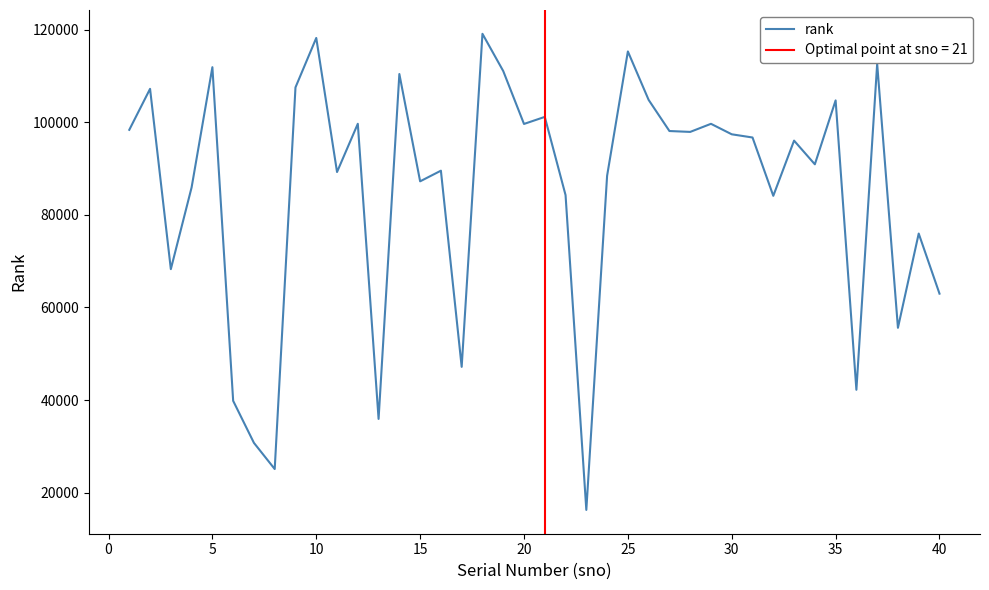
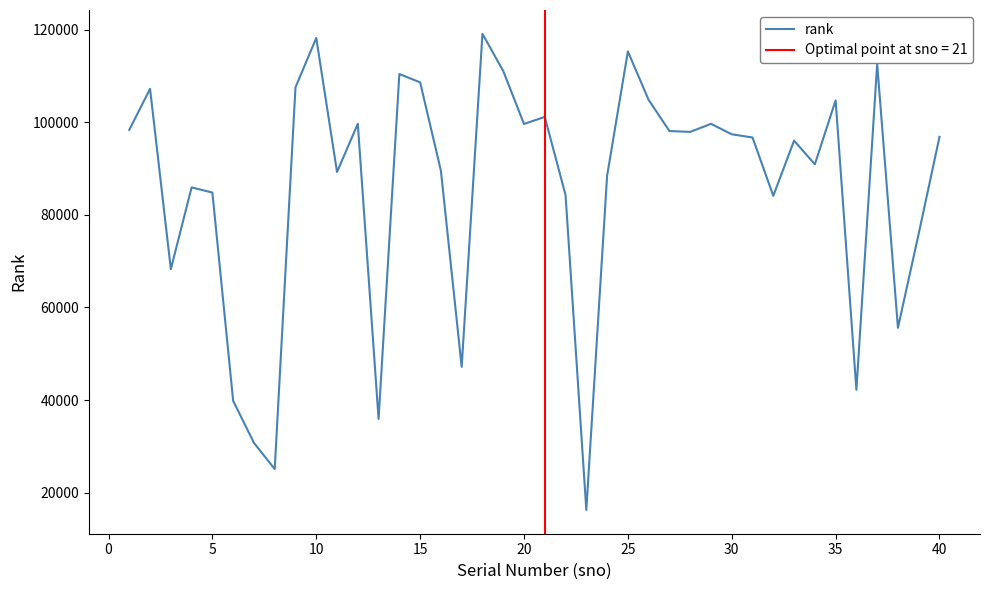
  {
-   "5": 112000,
+   "5": 85000,
    "10": 118000,
-   "15": 87000,
+   "15": 109000,
    "20": 100000,
    "25": 115000,
    "30": 97000,
    "35": 105000,
-   "40": 63000
+   "40": 97000
  }
